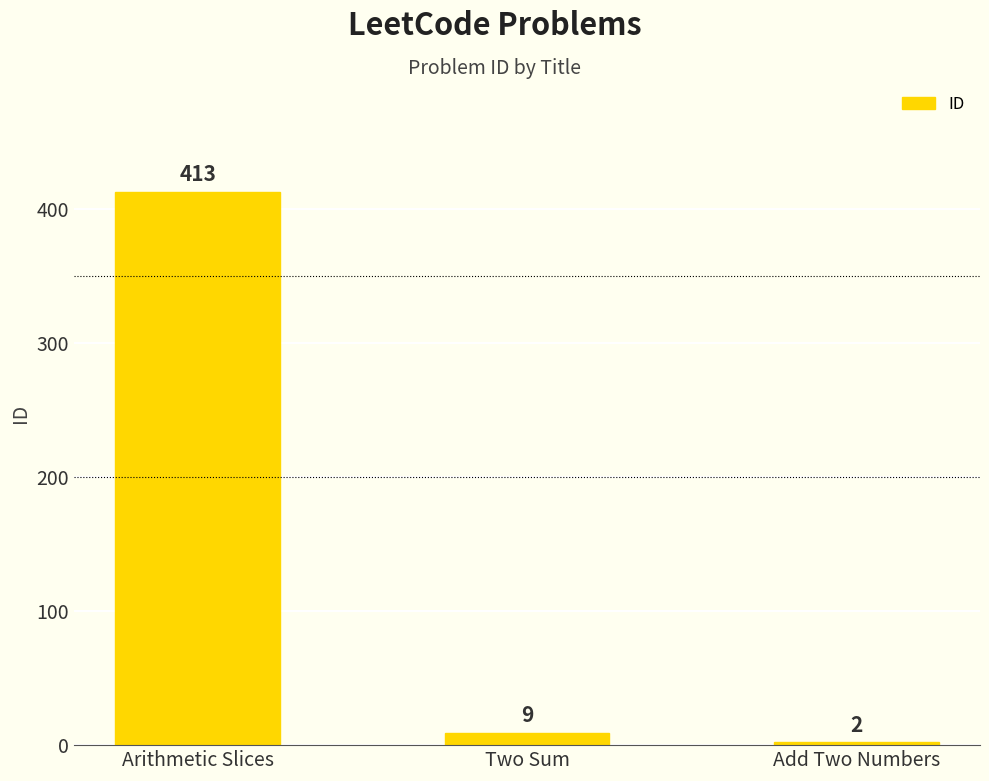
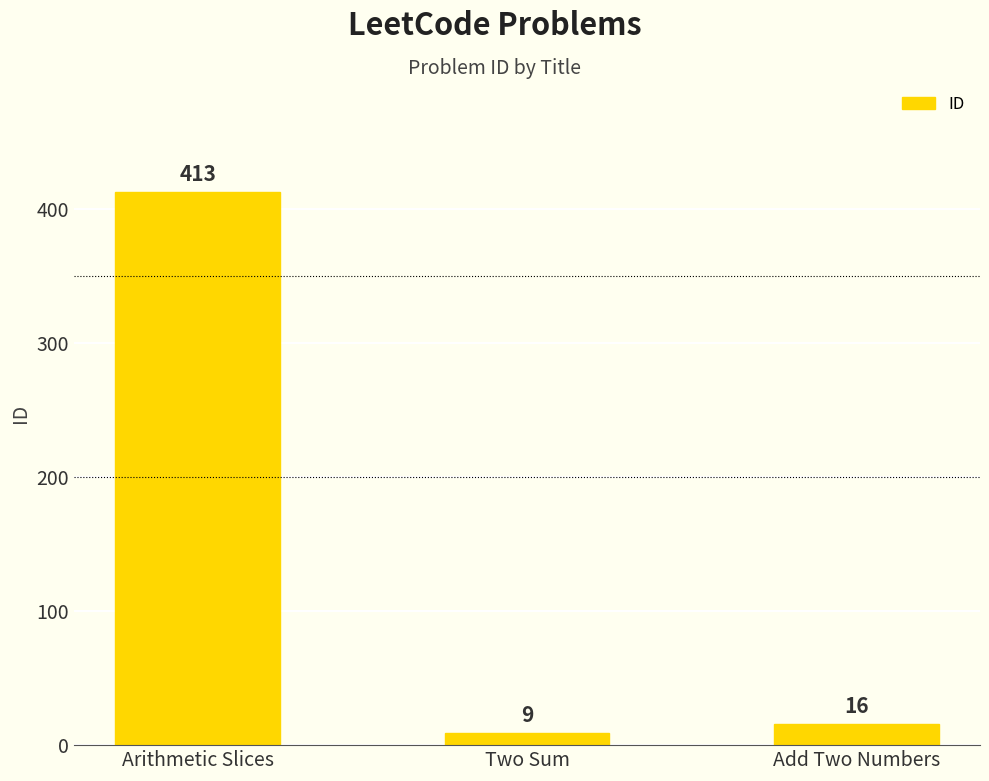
  {
    "Arithmetic Slices": 413,
    "Two Sum": 9,
-   "Add Two Numbers": 2
+   "Add Two Numbers": 16
  }
